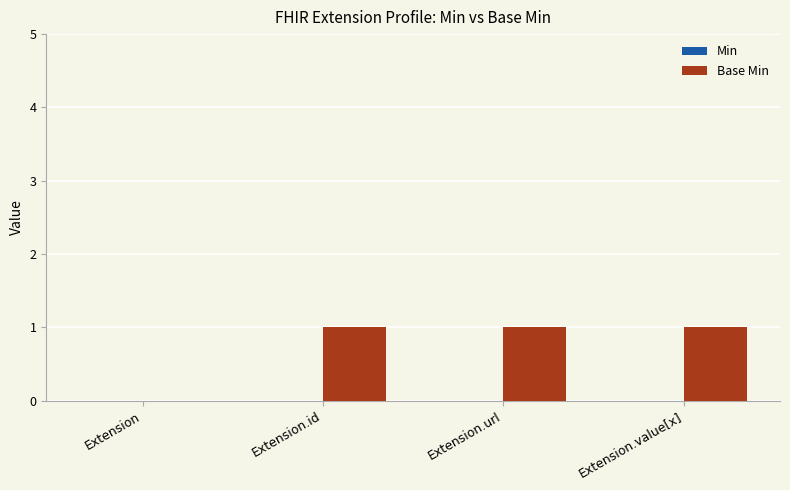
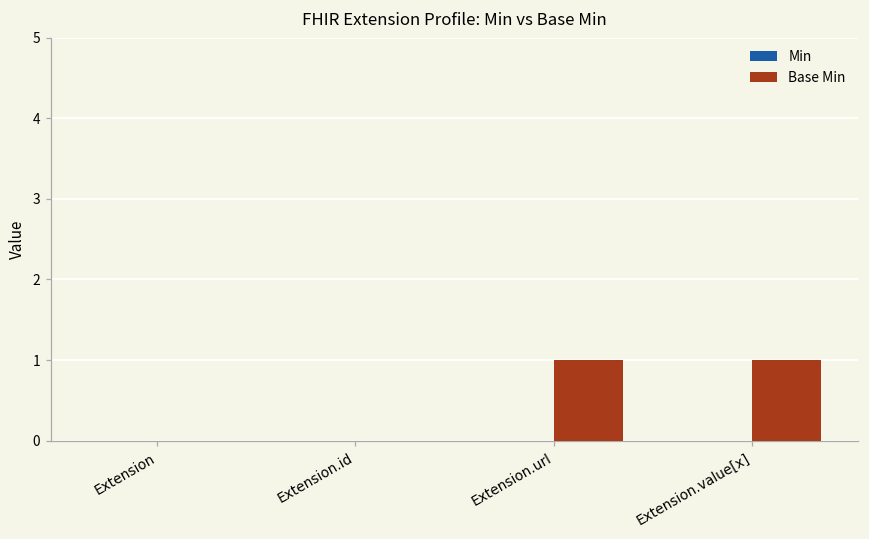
  {
    "Min": {
      "Extension": 0,
      "Extension.id": 0,
      "Extension.url": 0,
      "Extension.value[x]": 0
    },
    "Base Min": {
      "Extension": 0,
-     "Extension.id": 1,
+     "Extension.id": 0,
      "Extension.url": 1,
      "Extension.value[x]": 1
    }
  }
